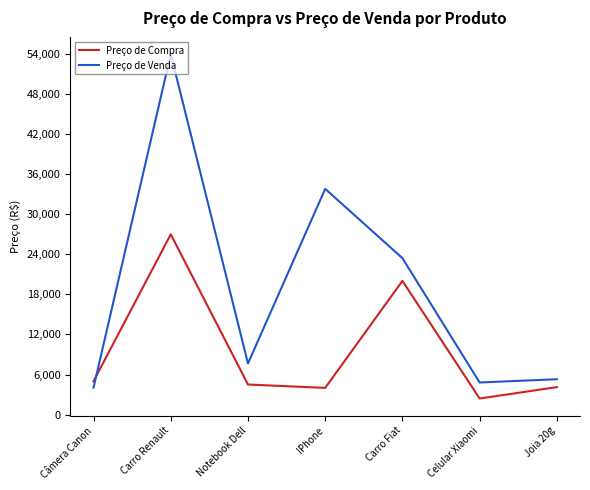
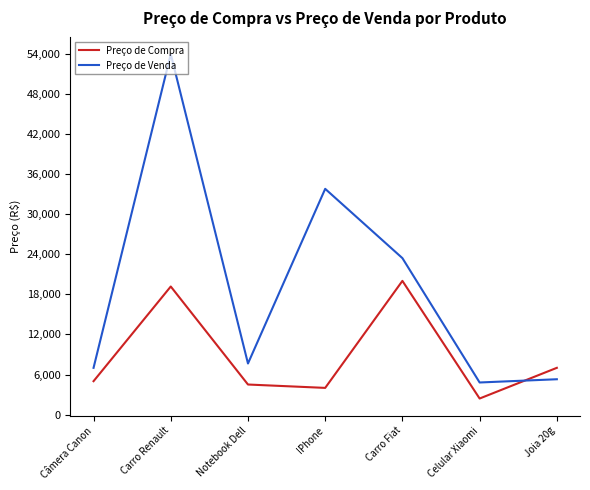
  {
    "Preço de Compra": {
      "Câmera Canon": "5,000",
-     "Carro Renault": "27,000",
+     "Carro Renault": "19,000",
      "Notebook Dell": "4,000",
      "IPhone": "4,000",
      "Carro Fiat": "20,000",
      "Celular Xiaomi": "2,000",
-     "Joia 20g": "4,000"
+     "Joia 20g": "7,000"
    },
    "Preço de Venda": {
-     "Câmera Canon": "4,000",
+     "Câmera Canon": "7,000",
      "Notebook Dell": "8,000",
      "IPhone": "34,000",
      "Carro Fiat": "23,000",
      "Celular Xiaomi": "5,000",
      "Joia 20g": "5,000"
    }
  }
